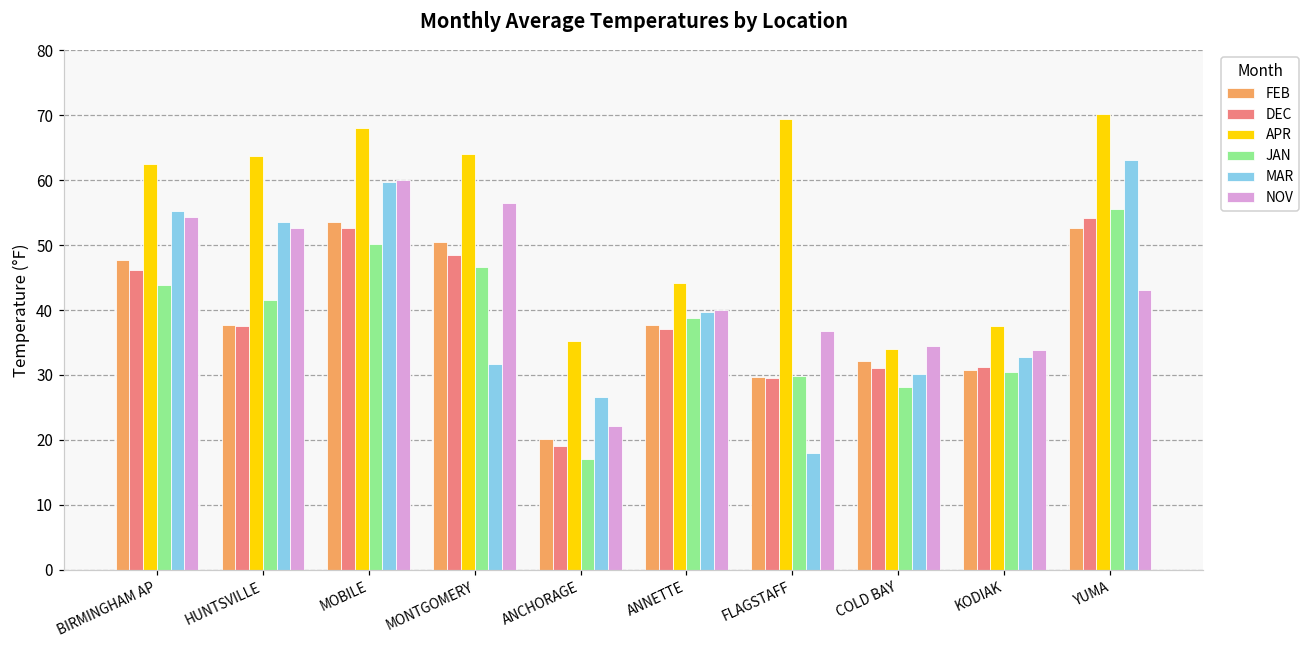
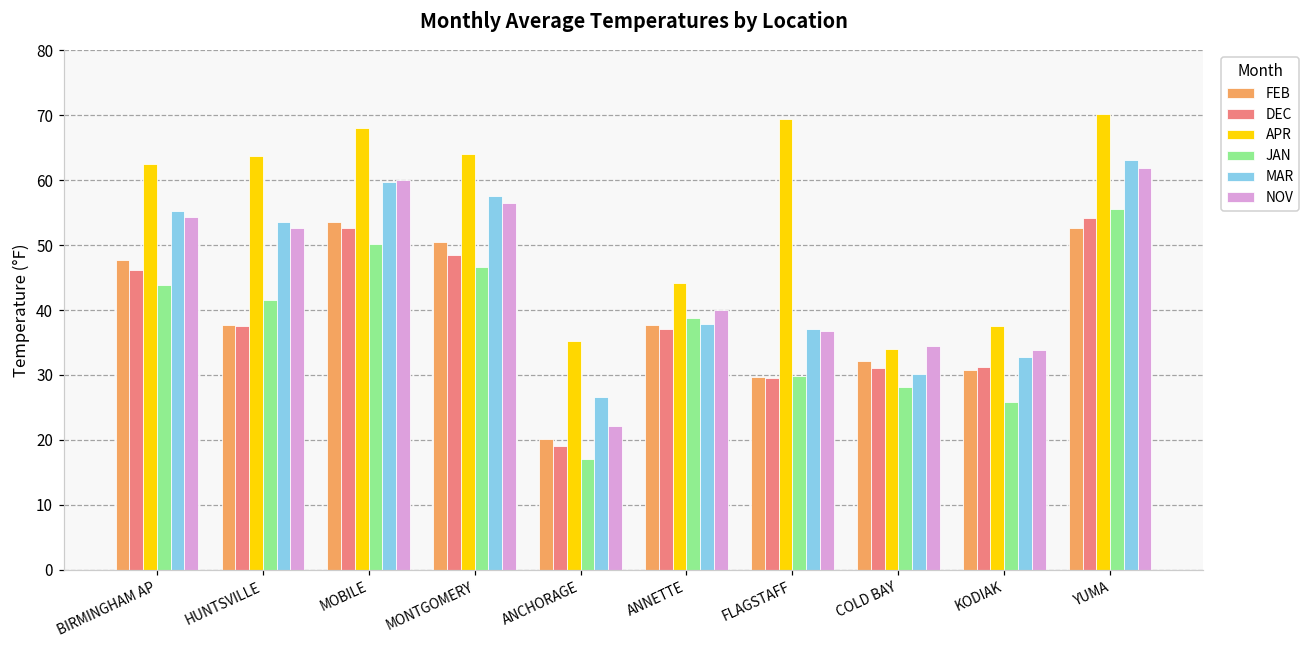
  {
    "APR": {
      "BIRMINGHAM AP": 63,
      "HUNTSVILLE": 64,
      "MOBILE": 68,
      "MONTGOMERY": 64,
      "ANCHORAGE": 35,
      "ANNETTE": 44,
      "FLAGSTAFF": 69,
      "COLD BAY": 34,
      "KODIAK": 38,
      "YUMA": 70
    },
    "JAN": {
      "BIRMINGHAM AP": 44,
      "HUNTSVILLE": 42,
      "MOBILE": 50,
      "MONTGOMERY": 47,
      "ANCHORAGE": 17,
      "ANNETTE": 39,
      "FLAGSTAFF": 30,
      "COLD BAY": 28,
-     "KODIAK": 31,
+     "KODIAK": 26,
      "YUMA": 56
    },
    "MAR": {
      "BIRMINGHAM AP": 55,
      "HUNTSVILLE": 54,
      "MOBILE": 60,
-     "MONTGOMERY": 32,
+     "MONTGOMERY": 58,
      "ANCHORAGE": 27,
-     "ANNETTE": 40,
-     "FLAGSTAFF": 18,
+     "ANNETTE": 38,
+     "FLAGSTAFF": 37,
      "COLD BAY": 30,
      "KODIAK": 33,
      "YUMA": 63
    },
    "NOV": {
      "BIRMINGHAM AP": 54,
      "HUNTSVILLE": 53,
      "MOBILE": 60,
      "MONTGOMERY": 57,
      "ANCHORAGE": 22,
      "ANNETTE": 40,
      "FLAGSTAFF": 37,
      "COLD BAY": 35,
      "KODIAK": 34,
-     "YUMA": 43
+     "YUMA": 62
    }
  }
